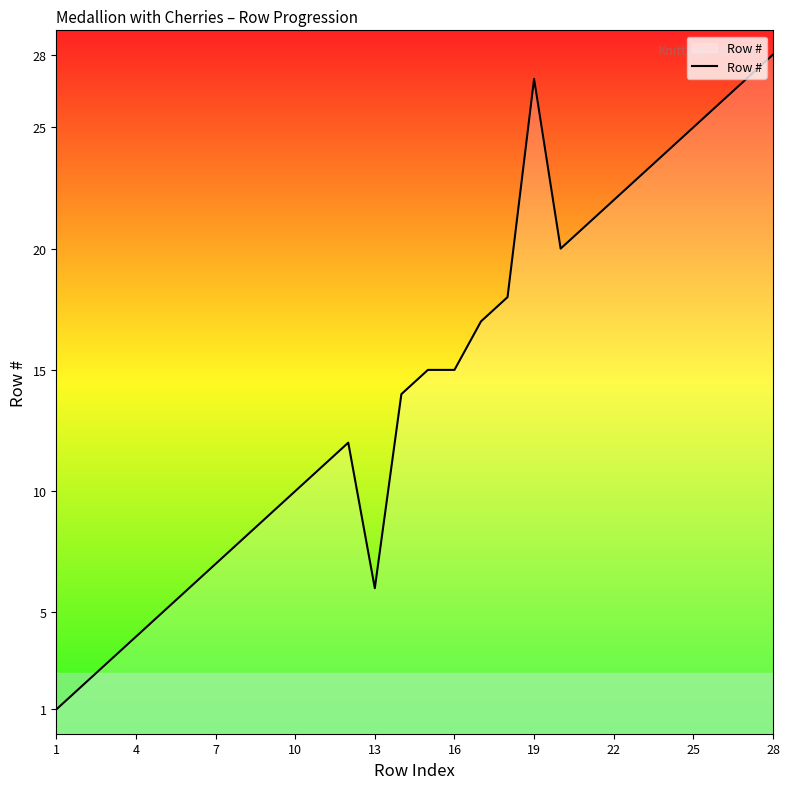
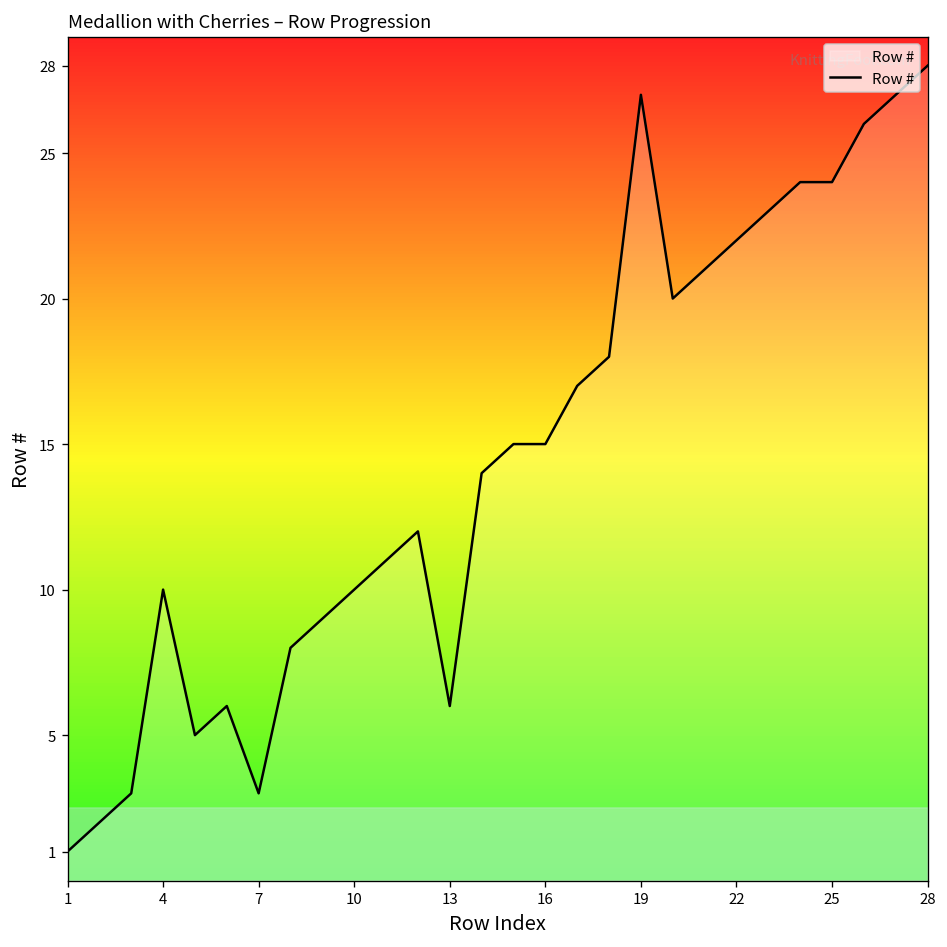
  {
-   "4": 4,
-   "7": 7,
+   "4": 10,
+   "7": 3,
    "10": 10,
    "13": 6,
    "16": 15,
    "19": 27,
    "22": 22,
-   "25": 25,
+   "25": 24,
    "28": 28
  }
